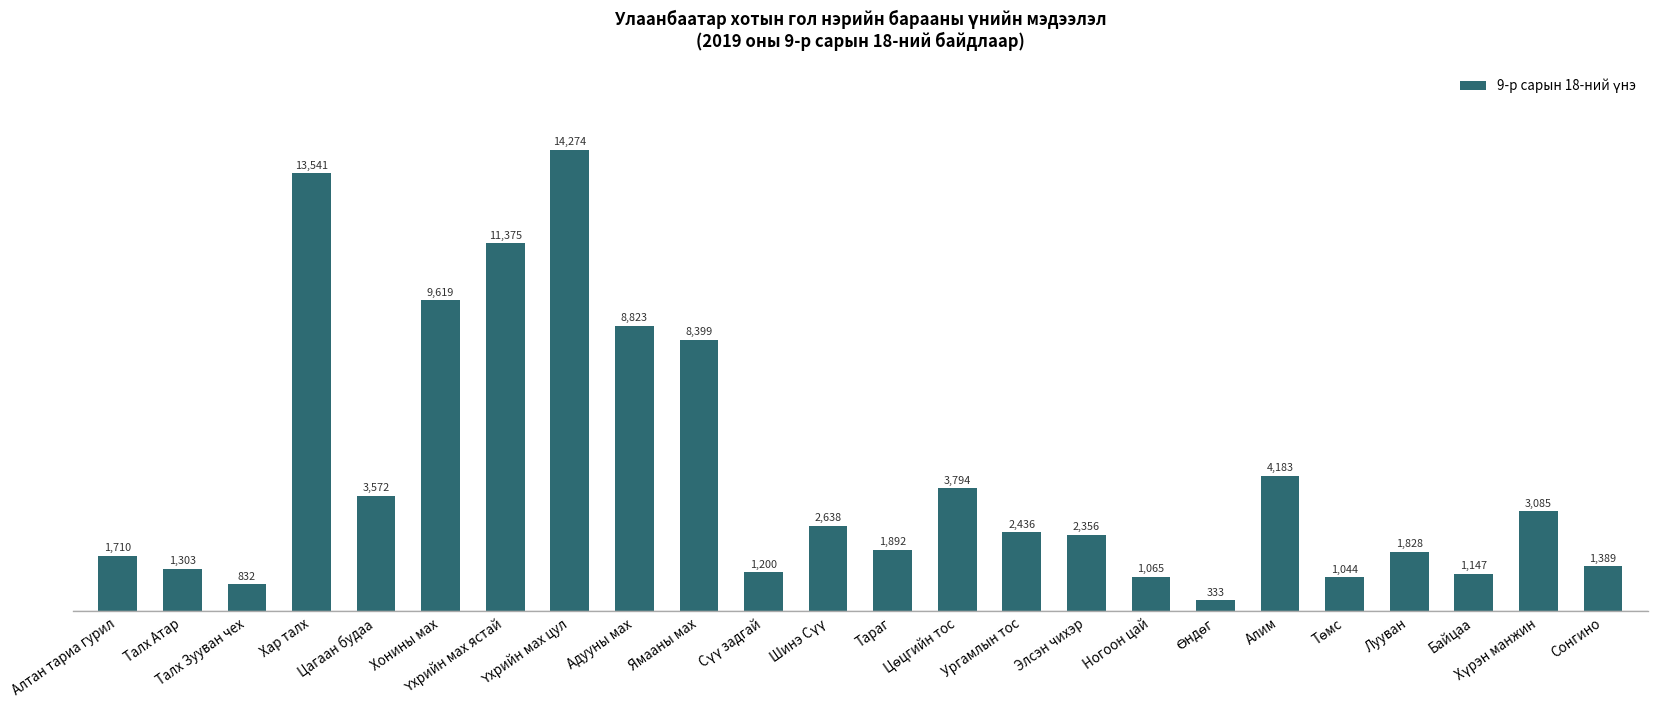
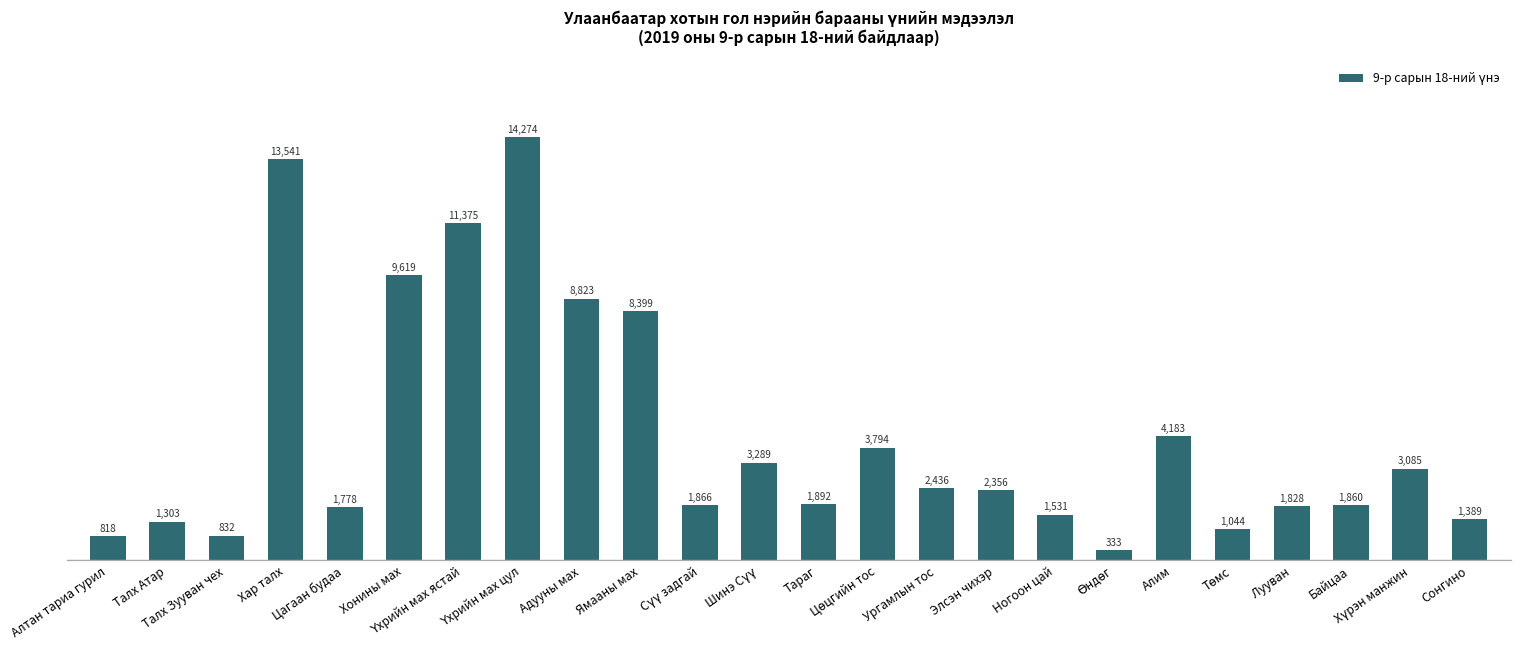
  {
-   "Алтан тариа гурил": "1,710",
+   "Алтан тариа гурил": "818",
    "Талх Атар": "1,303",
    "Талх Зууван чех": "832",
    "Хар талх": "13,541",
-   "Цагаан будаа": "3,572",
+   "Цагаан будаа": "1,778",
    "Хонины мах": "9,619",
    "Үхрийн мах ястай": "11,375",
    "Үхрийн мах цул": "14,274",
    "Адууны мах": "8,823",
    "Ямааны мах": "8,399",
-   "Сүү задгай": "1,200",
-   "Шинэ Сүү": "2,638",
+   "Сүү задгай": "1,866",
+   "Шинэ Сүү": "3,289",
    "Тараг": "1,892",
    "Цөцгийн тос": "3,794",
    "Ургамлын тос": "2,436",
    "Элсэн чихэр": "2,356",
-   "Ногоон цай": "1,065",
+   "Ногоон цай": "1,531",
    "Өндөг": "333",
    "Алим": "4,183",
    "Төмс": "1,044",
    "Лууван": "1,828",
-   "Байцаа": "1,147",
+   "Байцаа": "1,860",
    "Хүрэн манжин": "3,085",
    "Сонгино": "1,389"
  }
